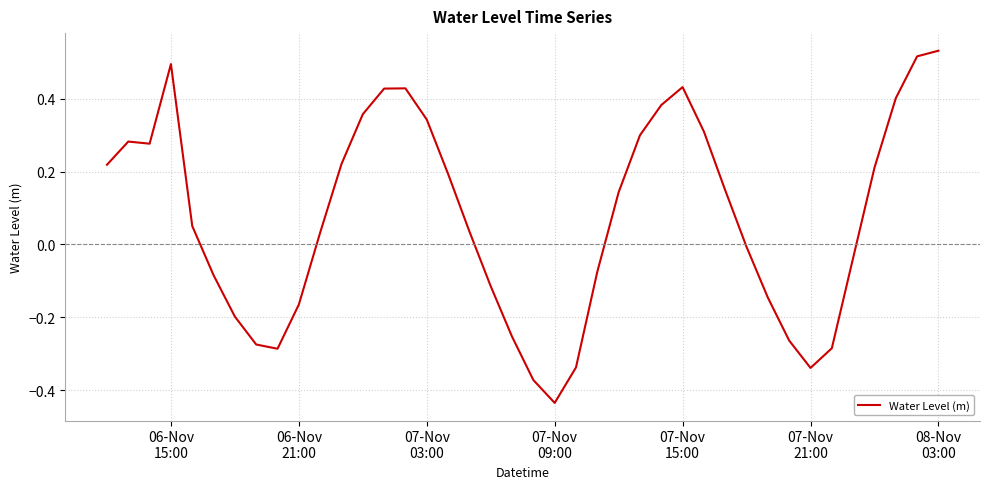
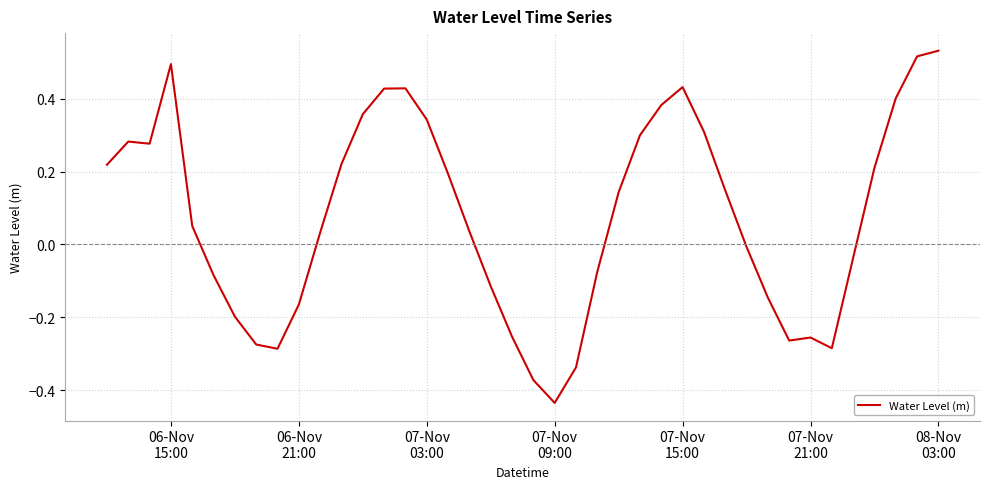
  {
    "06-Nov 15:00": 0.49,
    "06-Nov 21:00": -0.16,
    "07-Nov 03:00": 0.34,
    "07-Nov 09:00": -0.43,
    "07-Nov 15:00": 0.43,
-   "07-Nov 21:00": -0.34,
+   "07-Nov 21:00": -0.26,
    "08-Nov 03:00": 0.53
  }
